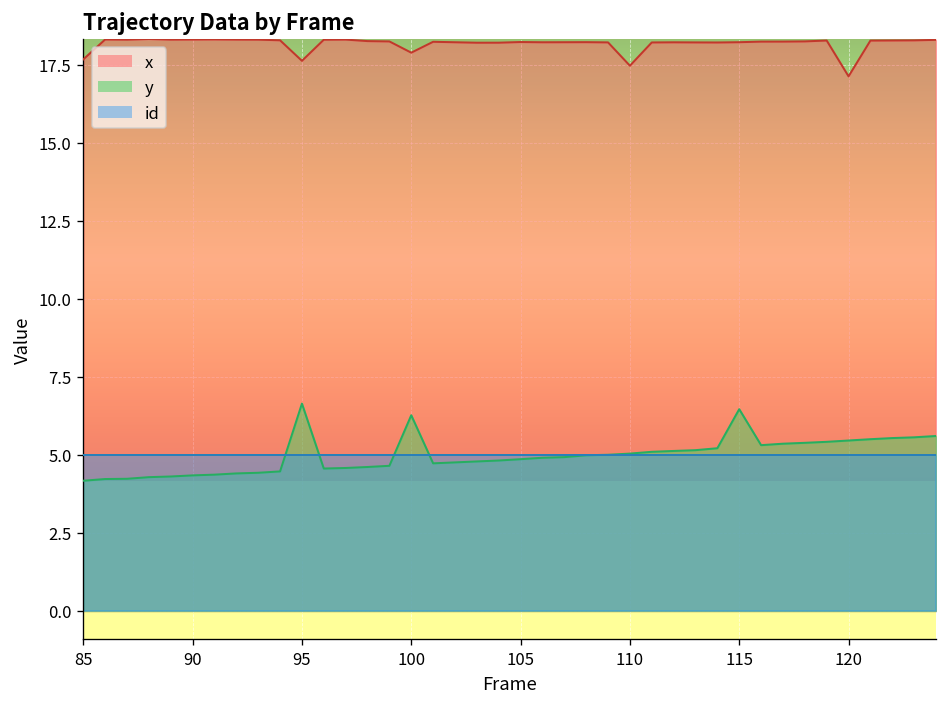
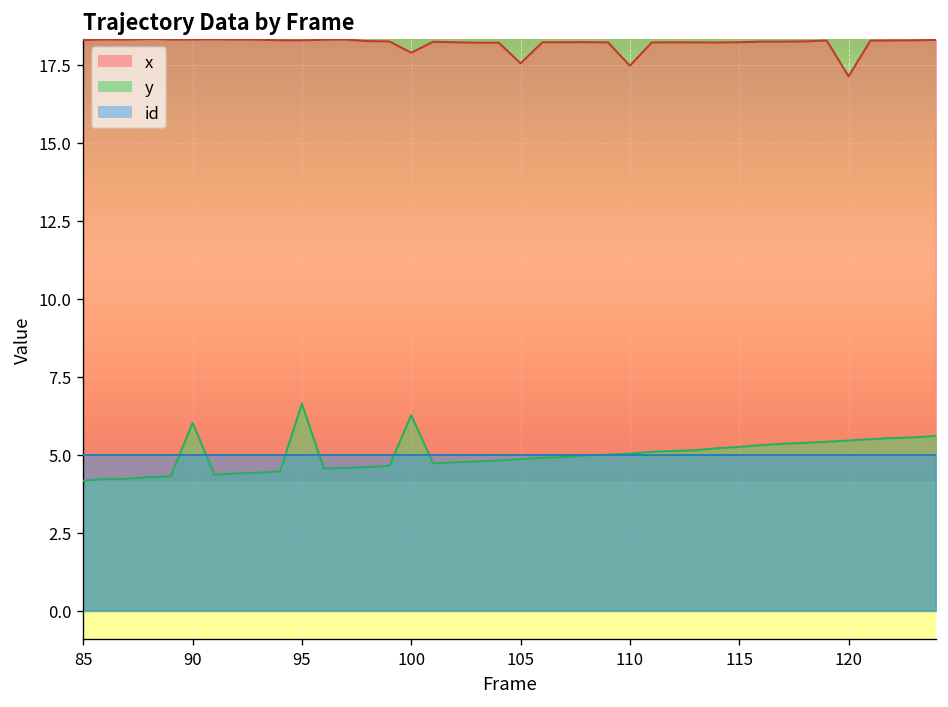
  {
    "x": {
-     "85": 17.7,
+     "85": 18.3,
      "90": 18.3,
-     "95": 17.6,
+     "95": 18.3,
      "100": 17.9,
-     "105": 18.2,
+     "105": 17.6,
      "110": 17.5,
      "115": 18.2,
      "120": 17.1
    },
    "y": {
      "85": 4.2,
-     "90": 4.3,
+     "90": 6.0,
      "95": 6.6,
      "100": 6.3,
      "105": 4.9,
-     "115": 6.5,
+     "115": 5.3,
      "120": 5.5
    },
    "id": {
      "85": 5.0,
      "90": 5.0,
      "95": 5.0,
      "100": 5.0,
      "105": 5.0,
      "115": 5.0,
      "120": 5.0
    }
  }
